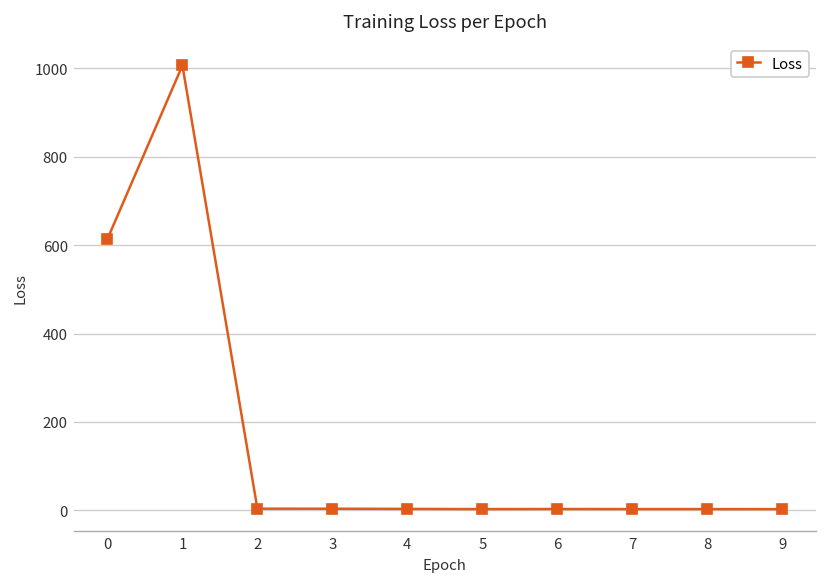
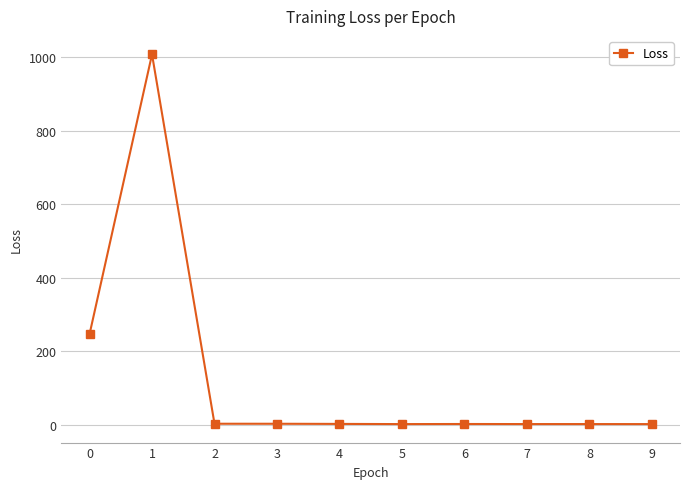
  {
-   "0": 610,
+   "0": 250,
    "1": 1010,
    "2": 0,
    "3": 0,
    "4": 0,
    "5": 0,
    "6": 0,
    "7": 0,
    "8": 0,
    "9": 0
  }
